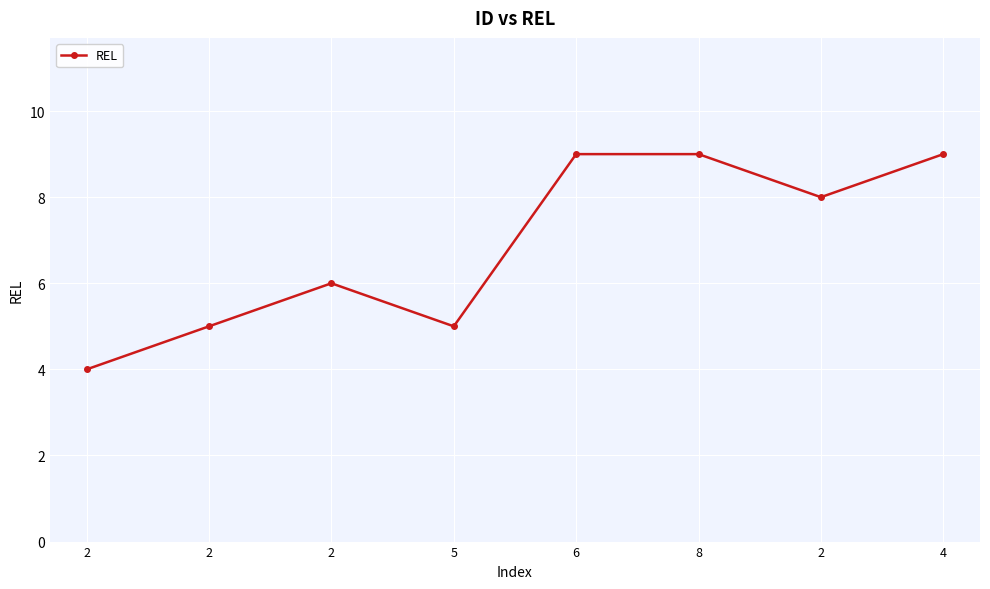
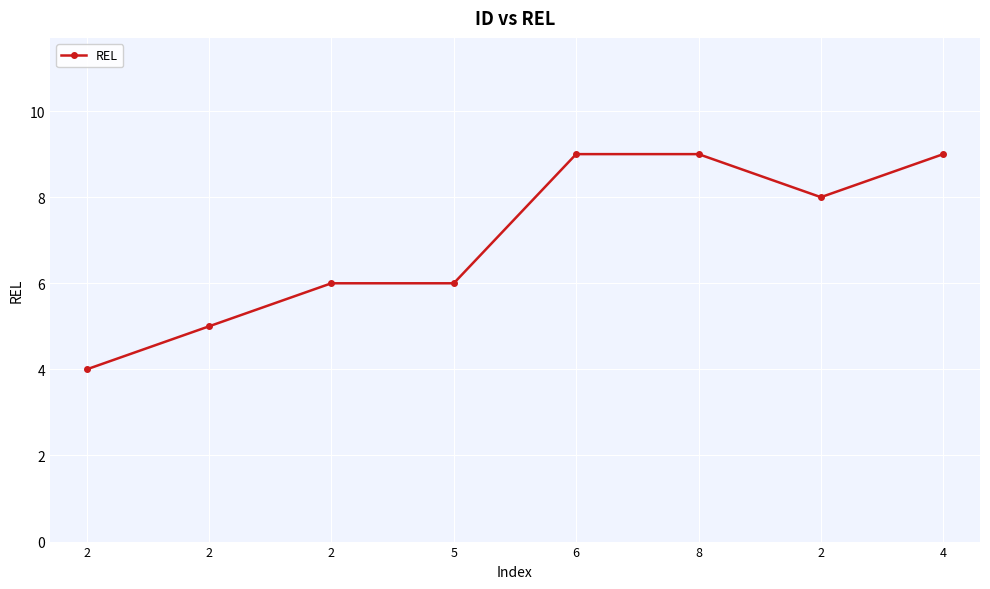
  {
-   "5": 5,
+   "5": 6,
    "6": 9,
    "8": 9,
    "4": 9
  }
